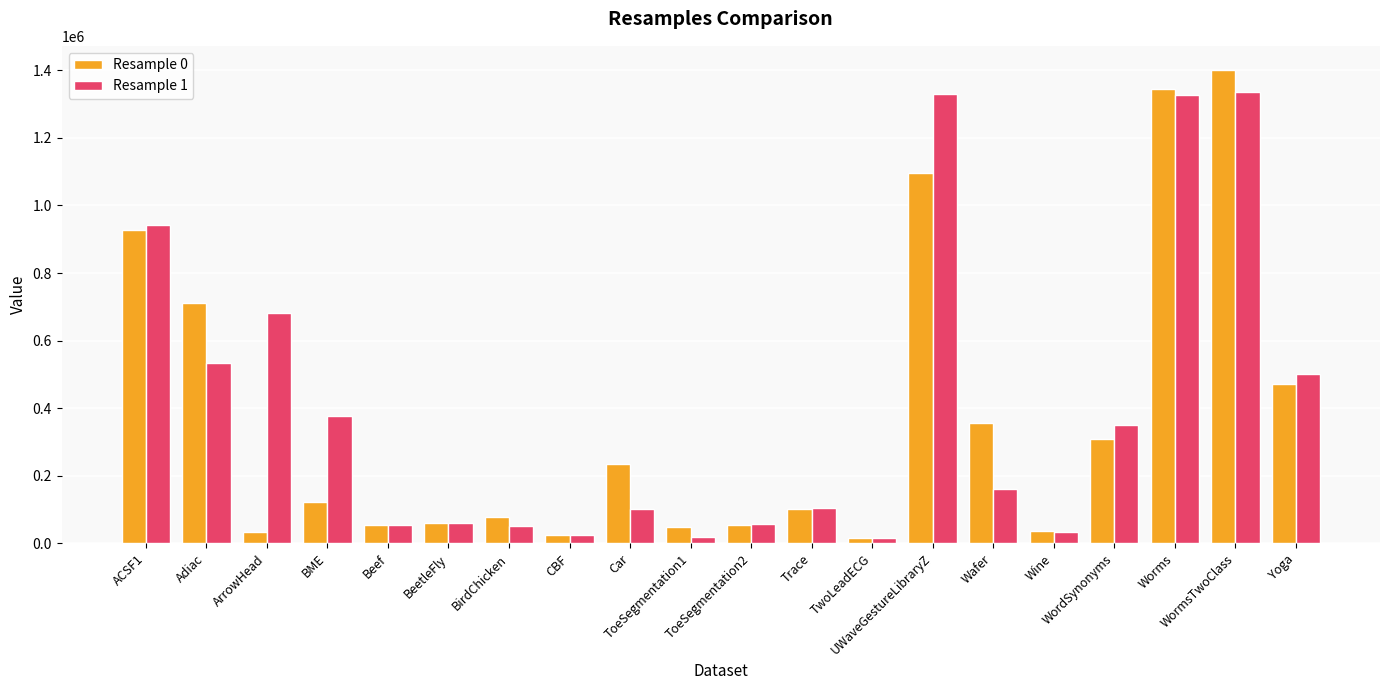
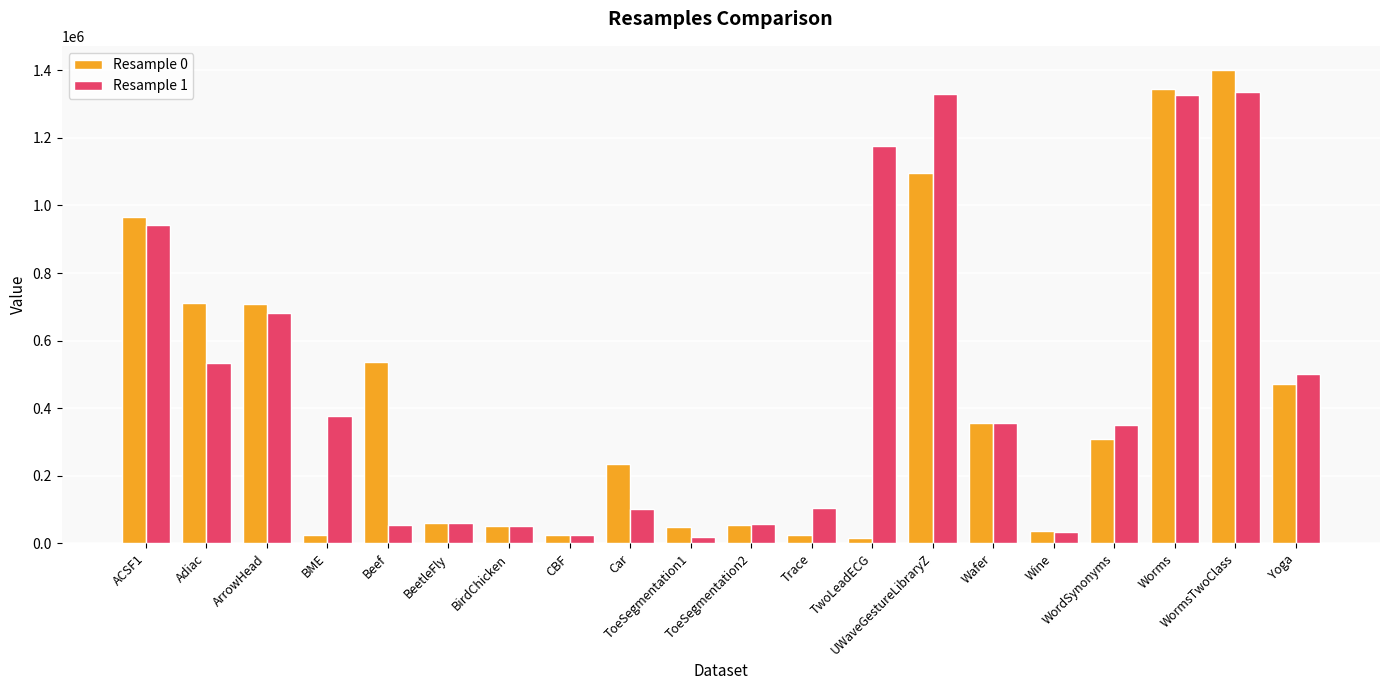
  {
    "Resample 0": {
-     "ACSF1": 930000,
+     "ACSF1": 970000,
      "Adiac": 710000,
-     "ArrowHead": 30000,
-     "BME": 120000,
-     "Beef": 50000,
+     "ArrowHead": 710000,
+     "BME": 20000,
+     "Beef": 540000,
      "BeetleFly": 60000,
-     "BirdChicken": 80000,
+     "BirdChicken": 50000,
      "CBF": 20000,
      "Car": 230000,
      "ToeSegmentation1": 50000,
      "ToeSegmentation2": 60000,
-     "Trace": 100000,
+     "Trace": 20000,
      "TwoLeadECG": 20000,
      "UWaveGestureLibraryZ": 1100000,
      "Wafer": 360000,
      "Wine": 40000,
      "WordSynonyms": 310000,
      "Worms": 1340000,
      "WormsTwoClass": 1400000,
      "Yoga": 470000
    },
    "Resample 1": {
      "ACSF1": 940000,
      "Adiac": 530000,
      "ArrowHead": 680000,
      "BME": 380000,
      "Beef": 50000,
      "BeetleFly": 60000,
      "BirdChicken": 50000,
      "CBF": 20000,
      "Car": 100000,
      "ToeSegmentation1": 20000,
      "ToeSegmentation2": 60000,
      "Trace": 100000,
-     "TwoLeadECG": 20000,
+     "TwoLeadECG": 1180000,
      "UWaveGestureLibraryZ": 1330000,
-     "Wafer": 160000,
+     "Wafer": 360000,
      "Wine": 40000,
      "WordSynonyms": 350000,
      "Worms": 1330000,
      "WormsTwoClass": 1340000,
      "Yoga": 500000
    }
  }
